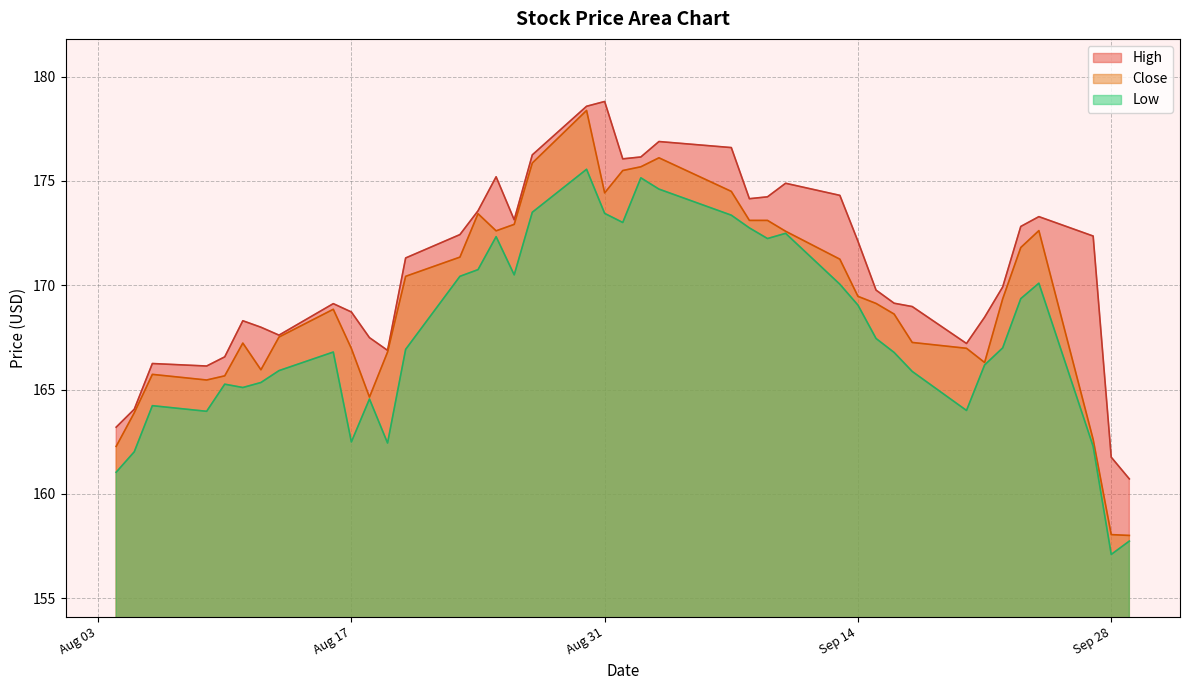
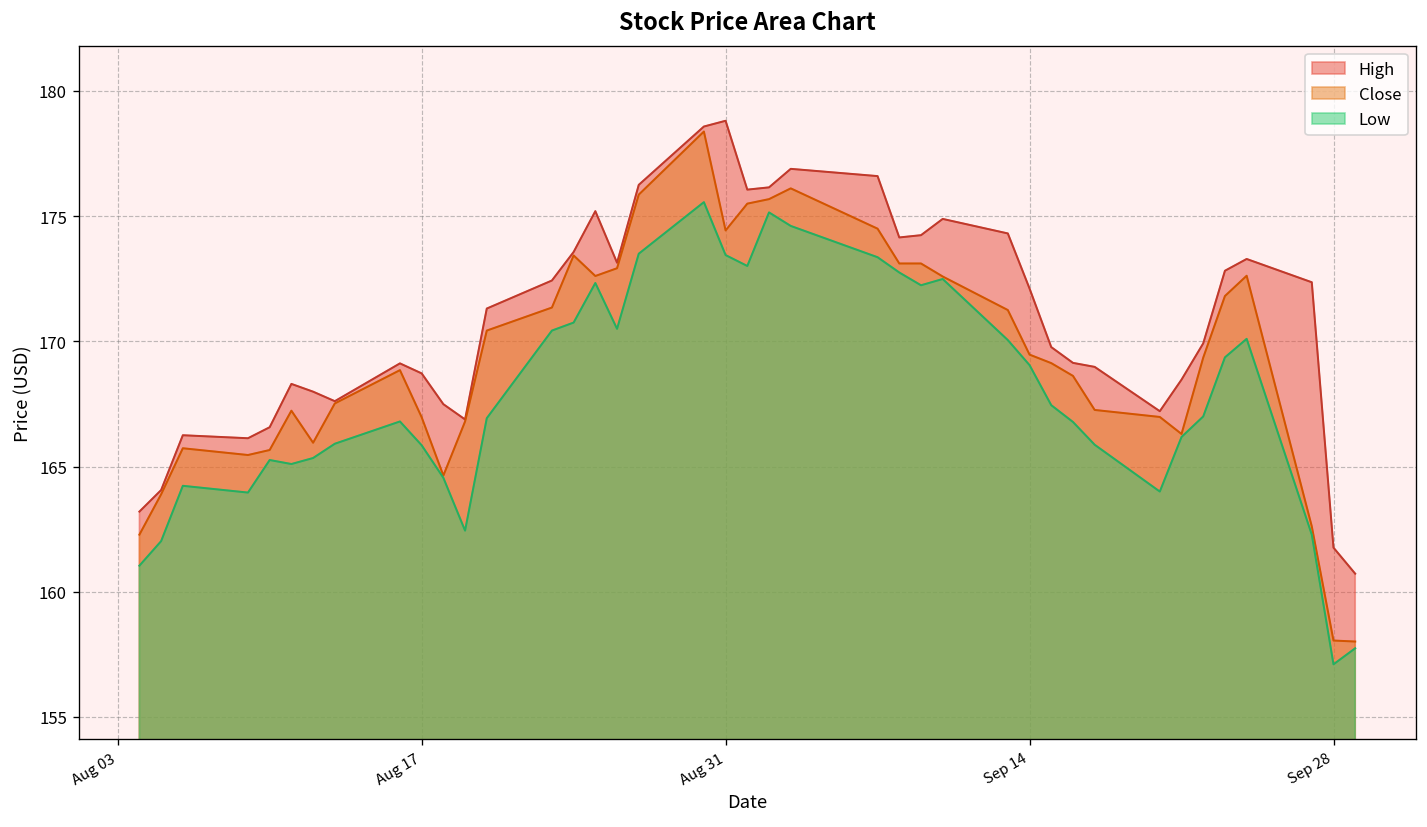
  {
    "Low": {
-     "Aug 17": 162.5,
+     "Aug 17": 165.9,
      "Aug 31": 173.4,
      "Sep 14": 169.1,
      "Sep 28": 157.1
    }
  }
